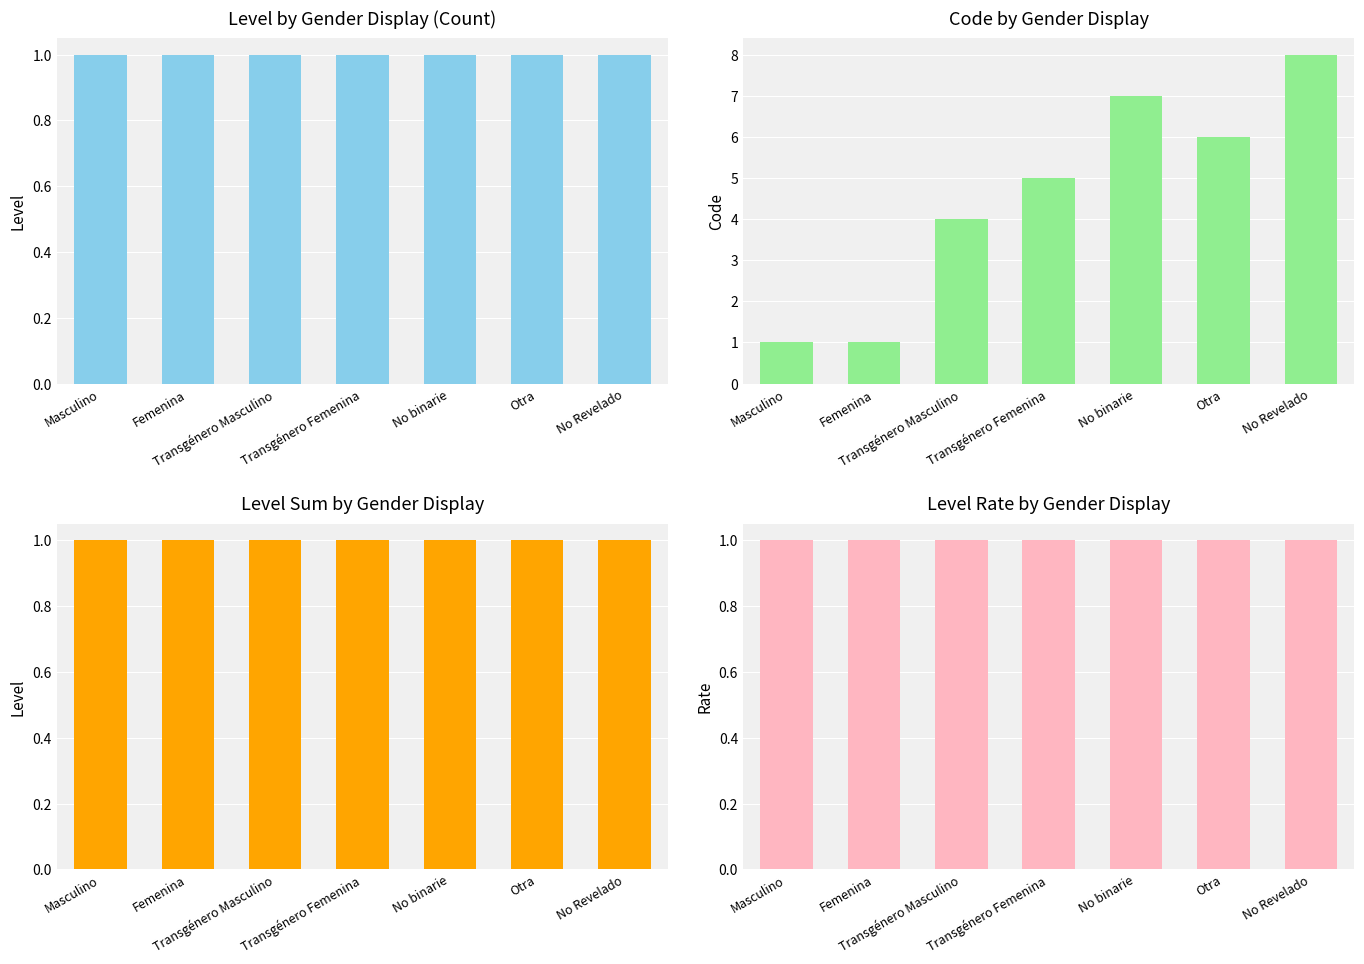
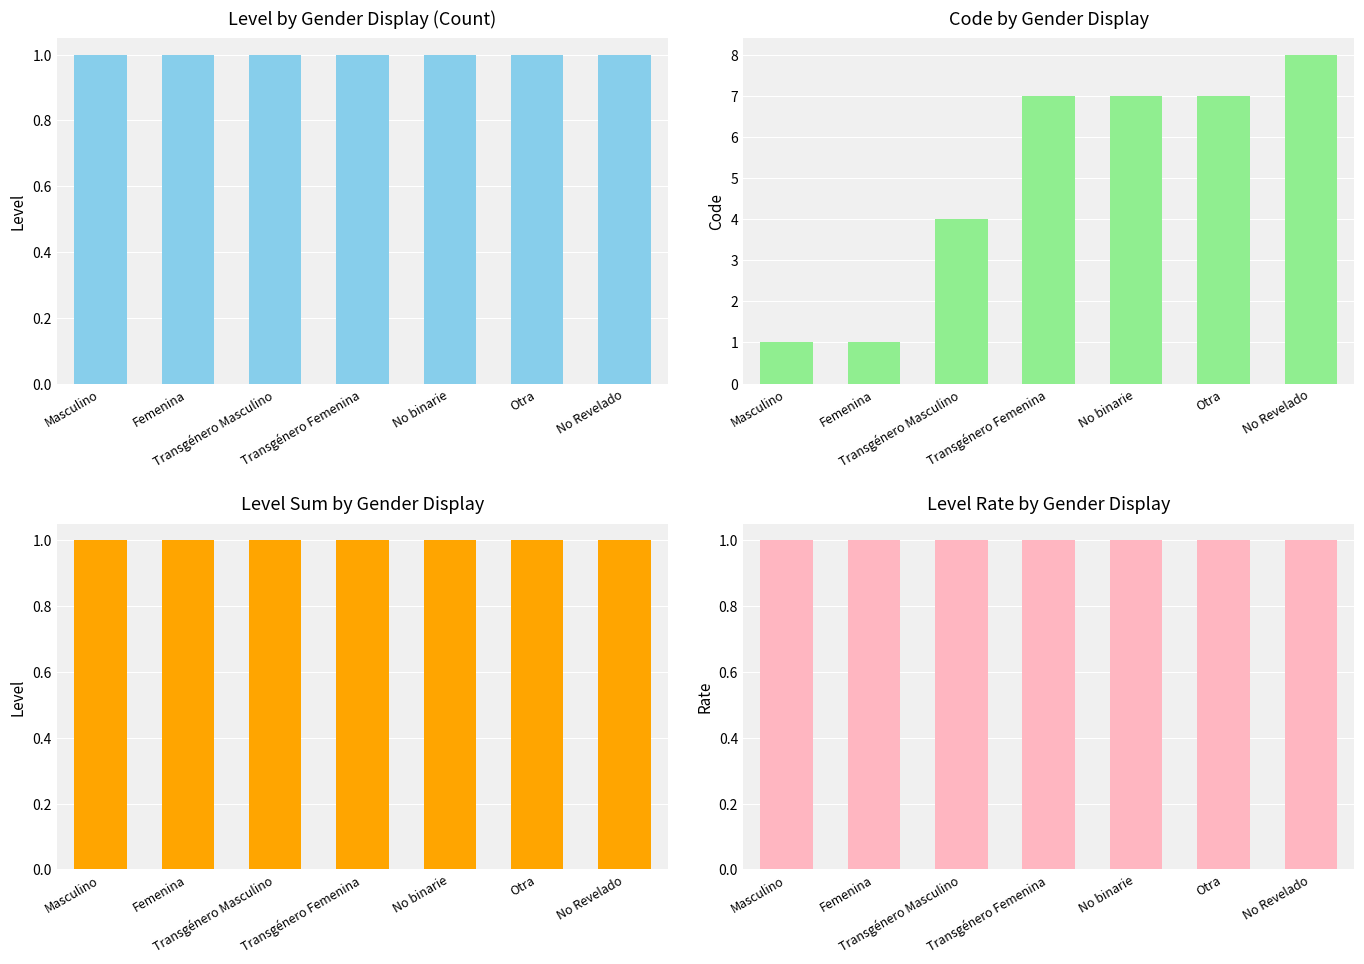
  {
    "Level by Gender Display (Count)": {
      "Masculino": 1.00,
      "Femenina": 1.00,
      "Transgénero Masculino": 1.00,
      "Transgénero Femenina": 1.00,
      "No binarie": 1.00,
      "Otra": 1.00,
      "No Revelado": 1.00
    },
    "Code by Gender Display": {
      "Masculino": 1,
      "Femenina": 1,
      "Transgénero Masculino": 4,
-     "Transgénero Femenina": 5,
+     "Transgénero Femenina": 7,
      "No binarie": 7,
-     "Otra": 6,
+     "Otra": 7,
      "No Revelado": 8
    },
    "Level Sum by Gender Display": {
      "Masculino": 1.00,
      "Femenina": 1.00,
      "Transgénero Masculino": 1.00,
      "Transgénero Femenina": 1.00,
      "No binarie": 1.00,
      "Otra": 1.00,
      "No Revelado": 1.00
    },
    "Level Rate by Gender Display": {
      "Masculino": 1.00,
      "Femenina": 1.00,
      "Transgénero Masculino": 1.00,
      "Transgénero Femenina": 1.00,
      "No binarie": 1.00,
      "Otra": 1.00,
      "No Revelado": 1.00
    }
  }
